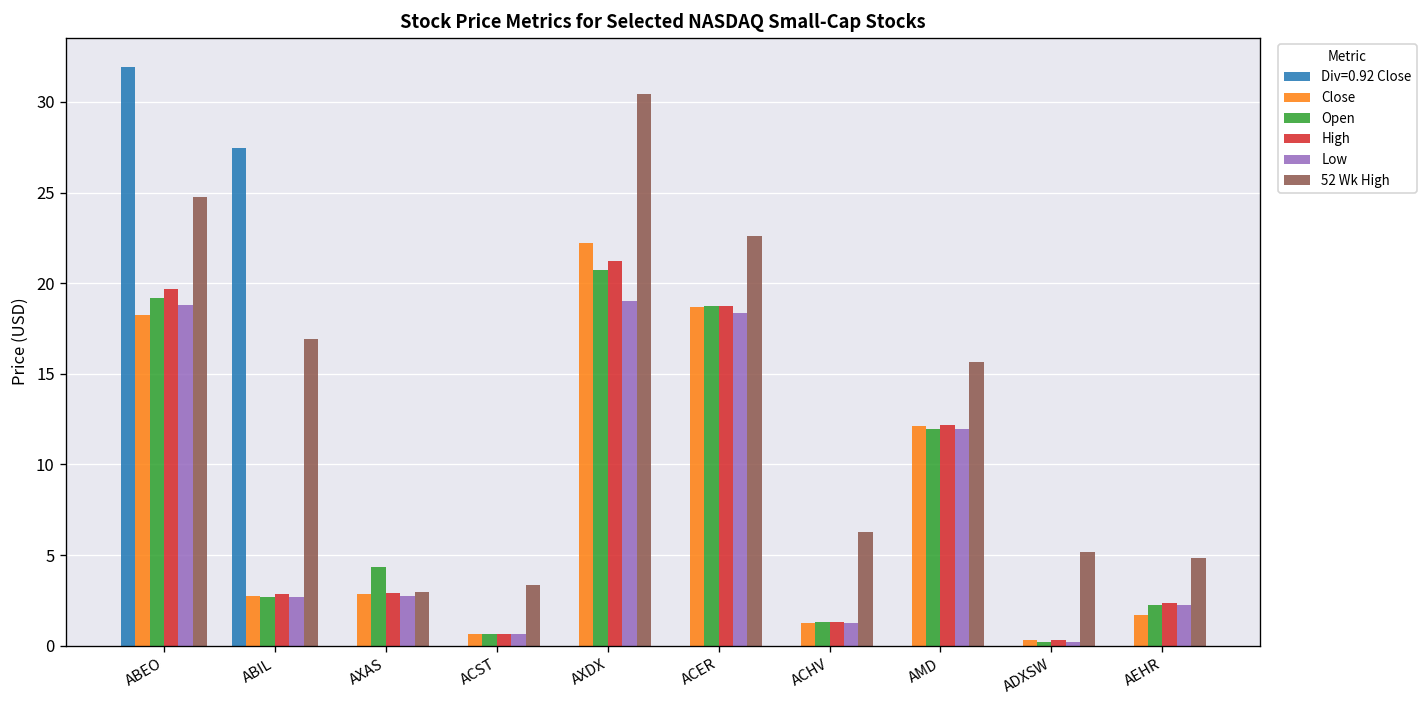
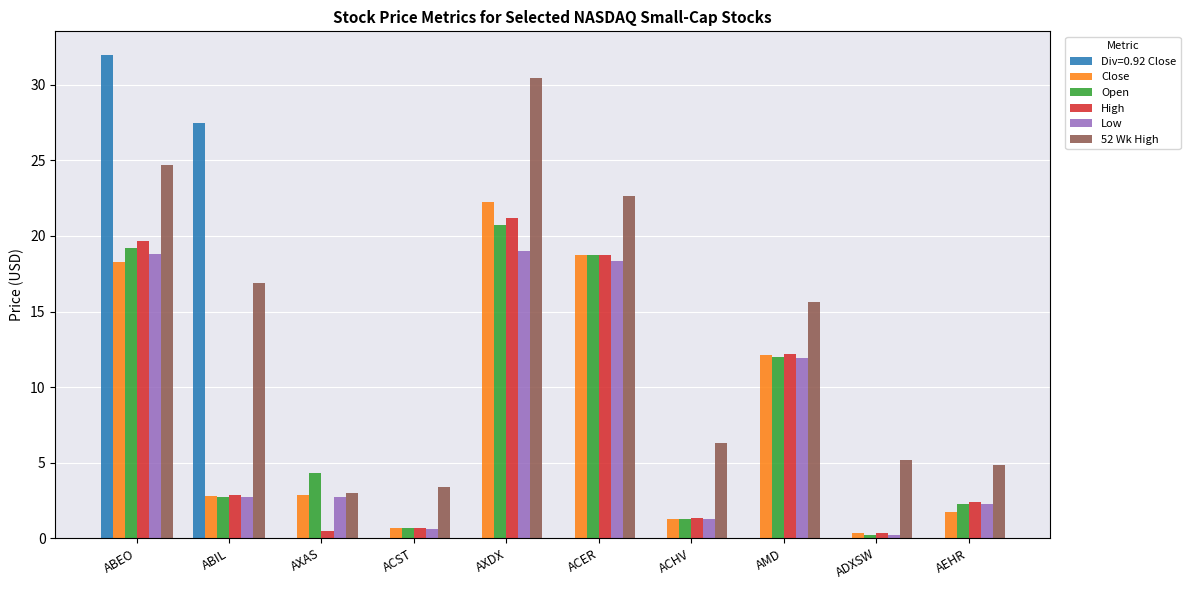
  {
    "Div=0.92 Close": {
      "ABEO": 32.0,
      "ABIL": 27.5,
      "AXAS": 0.0,
      "ACST": 0.0,
      "AXDX": 0.0,
      "ACER": 0.0,
      "ACHV": 0.0,
      "AMD": 0.0,
      "ADXSW": 0.0,
      "AEHR": 0.0
    },
    "Close": {
      "ABEO": 18.3,
      "ABIL": 2.8,
      "AXAS": 2.9,
      "ACST": 0.7,
      "AXDX": 22.2,
      "ACER": 18.7,
      "ACHV": 1.3,
      "AMD": 12.1,
      "ADXSW": 0.3,
      "AEHR": 1.7
    },
    "Open": {
      "ABEO": 19.2,
      "ABIL": 2.7,
      "AXAS": 4.3,
      "ACST": 0.6,
      "AXDX": 20.8,
      "ACER": 18.8,
      "ACHV": 1.3,
      "AMD": 12.0,
      "ADXSW": 0.2,
      "AEHR": 2.3
    },
    "High": {
      "ABEO": 19.7,
      "ABIL": 2.8,
-     "AXAS": 2.9,
+     "AXAS": 0.5,
      "ACST": 0.7,
      "AXDX": 21.2,
      "ACER": 18.8,
      "ACHV": 1.3,
      "AMD": 12.2,
      "ADXSW": 0.3,
      "AEHR": 2.4
    },
    "Low": {
      "ABEO": 18.8,
      "ABIL": 2.7,
      "AXAS": 2.7,
      "ACST": 0.6,
      "AXDX": 19.0,
      "ACER": 18.4,
      "ACHV": 1.3,
      "AMD": 12.0,
      "ADXSW": 0.2,
      "AEHR": 2.3
    },
    "52 Wk High": {
      "ABEO": 24.7,
      "ABIL": 16.9,
      "AXAS": 3.0,
      "ACST": 3.4,
      "AXDX": 30.5,
      "ACER": 22.6,
      "ACHV": 6.3,
      "AMD": 15.7,
      "ADXSW": 5.2,
      "AEHR": 4.8
    }
  }
